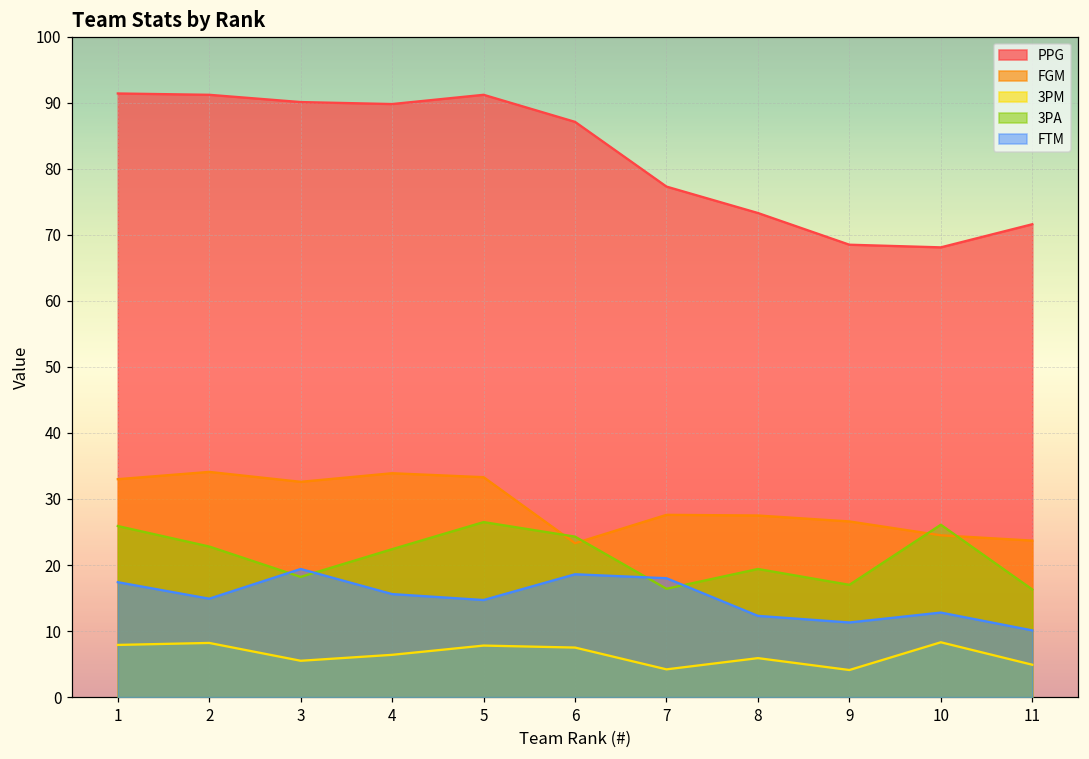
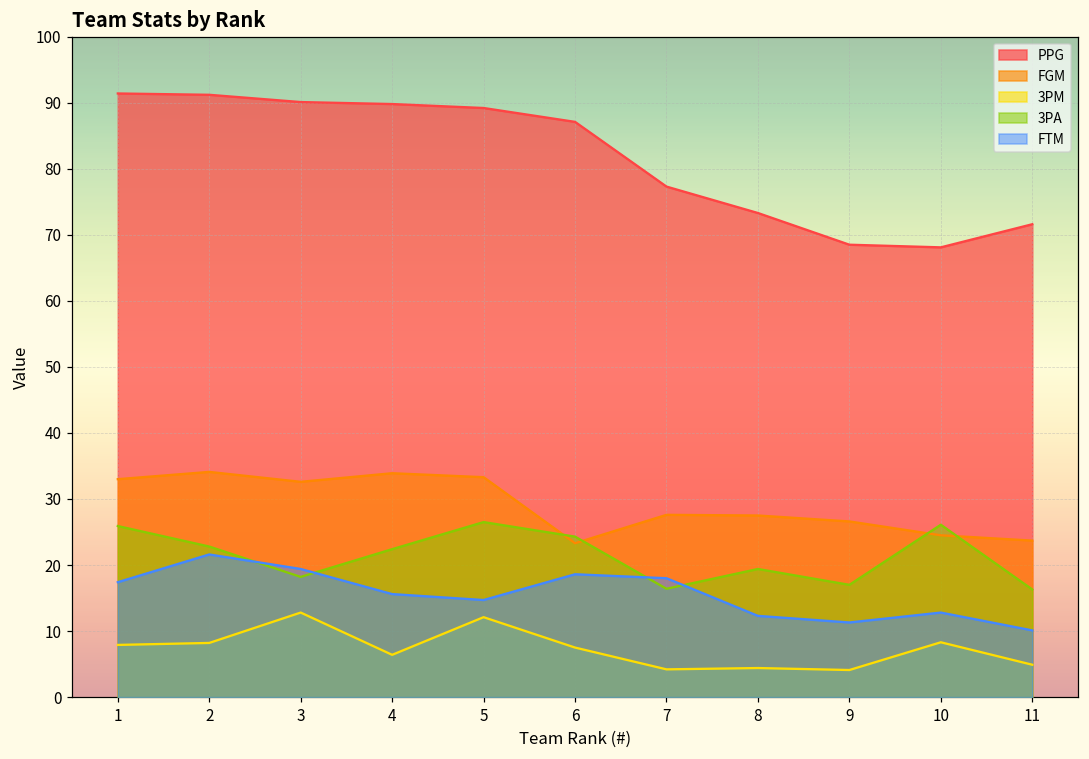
  {
    "PPG": {
      "1": 91,
      "2": 91,
      "3": 90,
      "4": 90,
-     "5": 91,
+     "5": 89,
      "6": 87,
      "7": 77,
      "8": 73,
      "9": 69,
      "10": 68,
      "11": 72
    },
    "FGM": {
      "1": 33,
      "2": 34,
      "3": 33,
      "4": 34,
      "5": 33,
      "6": 23,
      "7": 28,
      "8": 28,
      "9": 27,
      "10": 25,
      "11": 24
    },
    "3PM": {
      "1": 8,
      "2": 8,
-     "3": 6,
+     "3": 13,
      "4": 6,
-     "5": 8,
+     "5": 12,
      "6": 8,
      "7": 4,
-     "8": 6,
+     "8": 4,
      "9": 4,
      "10": 8,
      "11": 5
    },
    "3PA": {
      "1": 26,
      "2": 23,
      "3": 18,
      "4": 22,
      "5": 27,
      "6": 24,
      "7": 16,
      "8": 19,
      "9": 17,
      "10": 26,
      "11": 16
    },
    "FTM": {
      "1": 17,
-     "2": 15,
+     "2": 22,
      "3": 19,
      "4": 16,
      "5": 15,
      "6": 19,
      "7": 18,
      "8": 12,
      "9": 11,
      "10": 13,
      "11": 10
    }
  }
